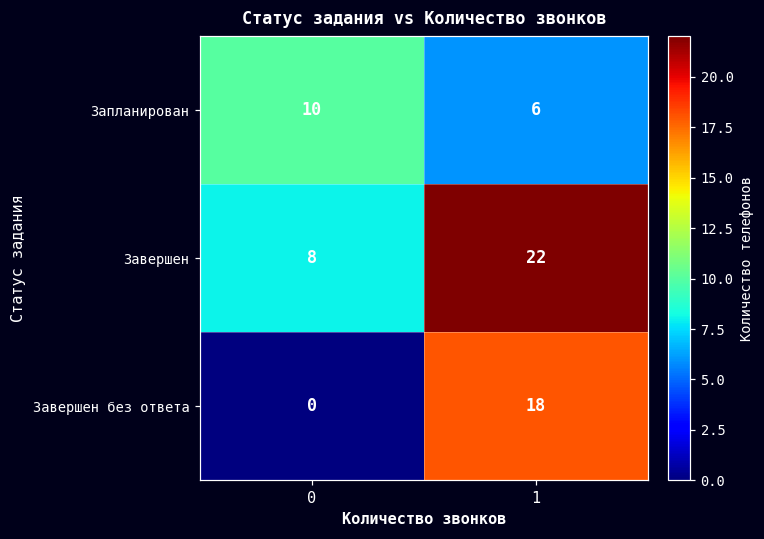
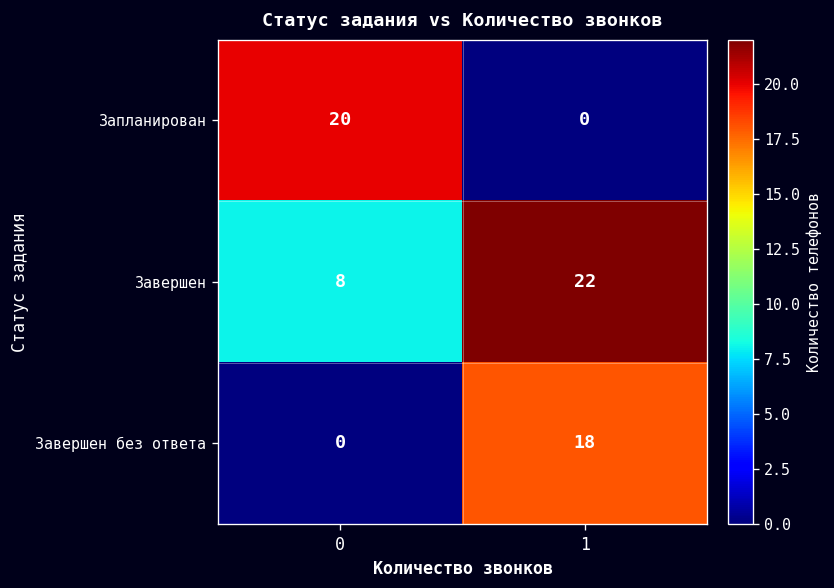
  {
    "Запланирован": {
-     "0": 10,
-     "1": 6
+     "0": 20,
+     "1": 0
    },
    "Завершен": {
      "0": 8,
      "1": 22
    },
    "Завершен без ответа": {
      "0": 0,
      "1": 18
    }
  }
